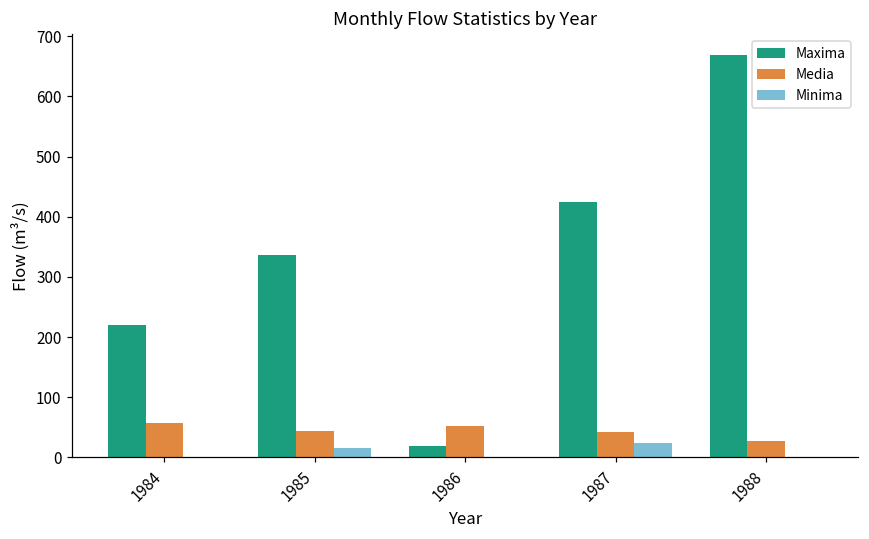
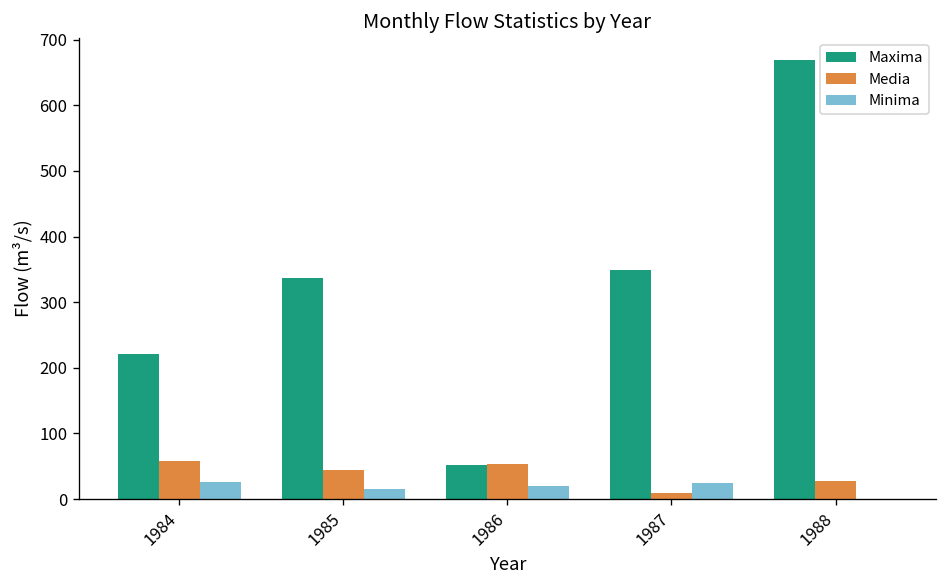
  {
    "Maxima": {
      "1984": 220,
      "1985": 340,
-     "1986": 20,
-     "1987": 420,
+     "1986": 50,
+     "1987": 350,
      "1988": 670
    },
    "Media": {
      "1984": 60,
      "1985": 40,
      "1986": 50,
-     "1987": 40,
+     "1987": 10,
      "1988": 30
    },
    "Minima": {
-     "1984": 0,
+     "1984": 30,
      "1985": 20,
-     "1986": 0,
+     "1986": 20,
      "1987": 20,
      "1988": 0
    }
  }
